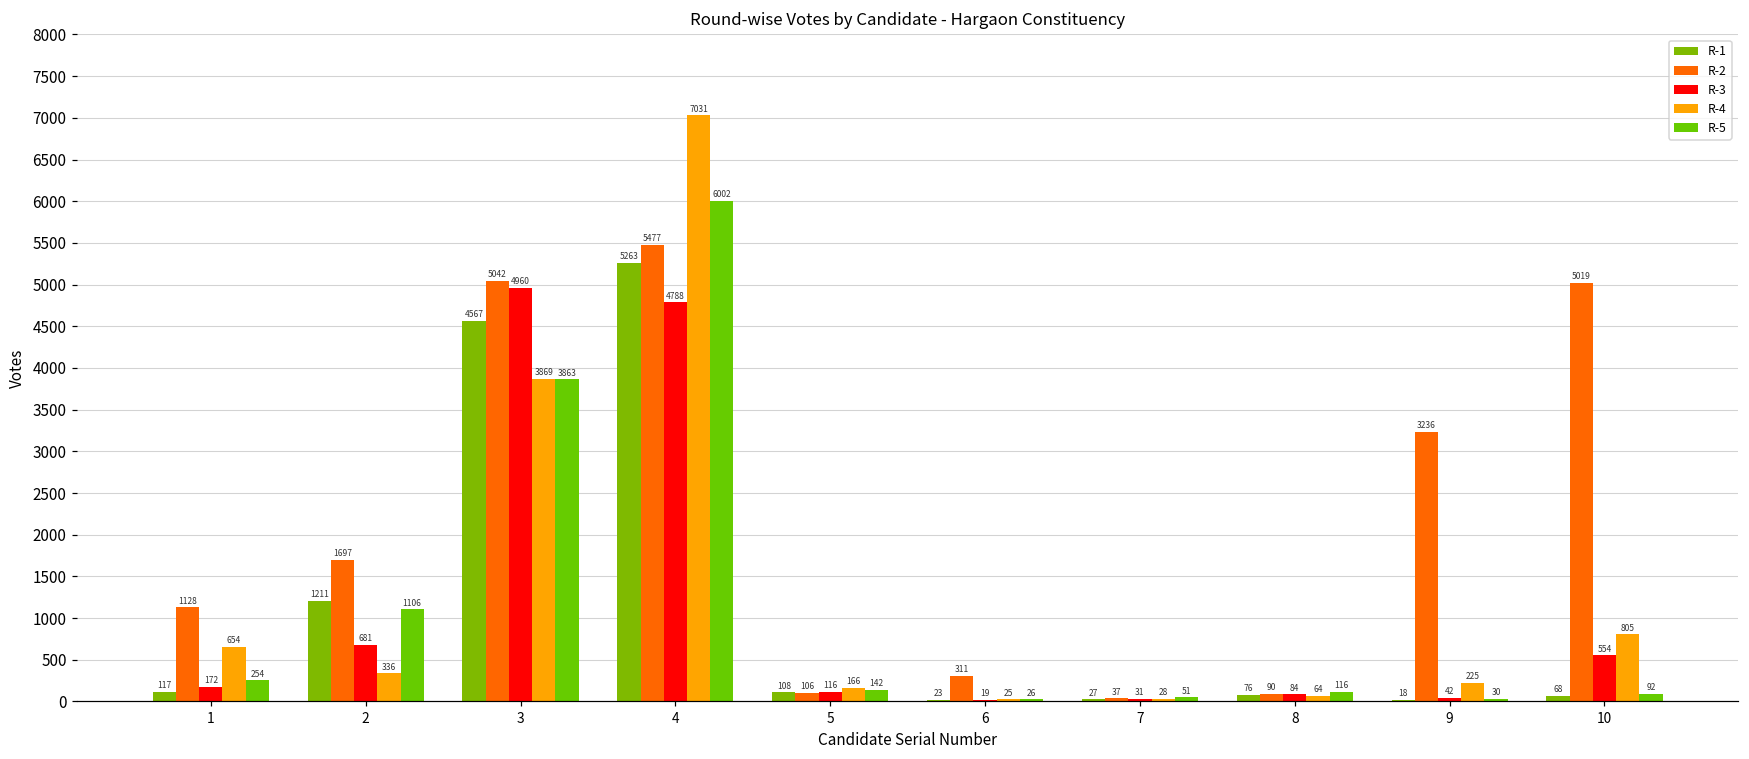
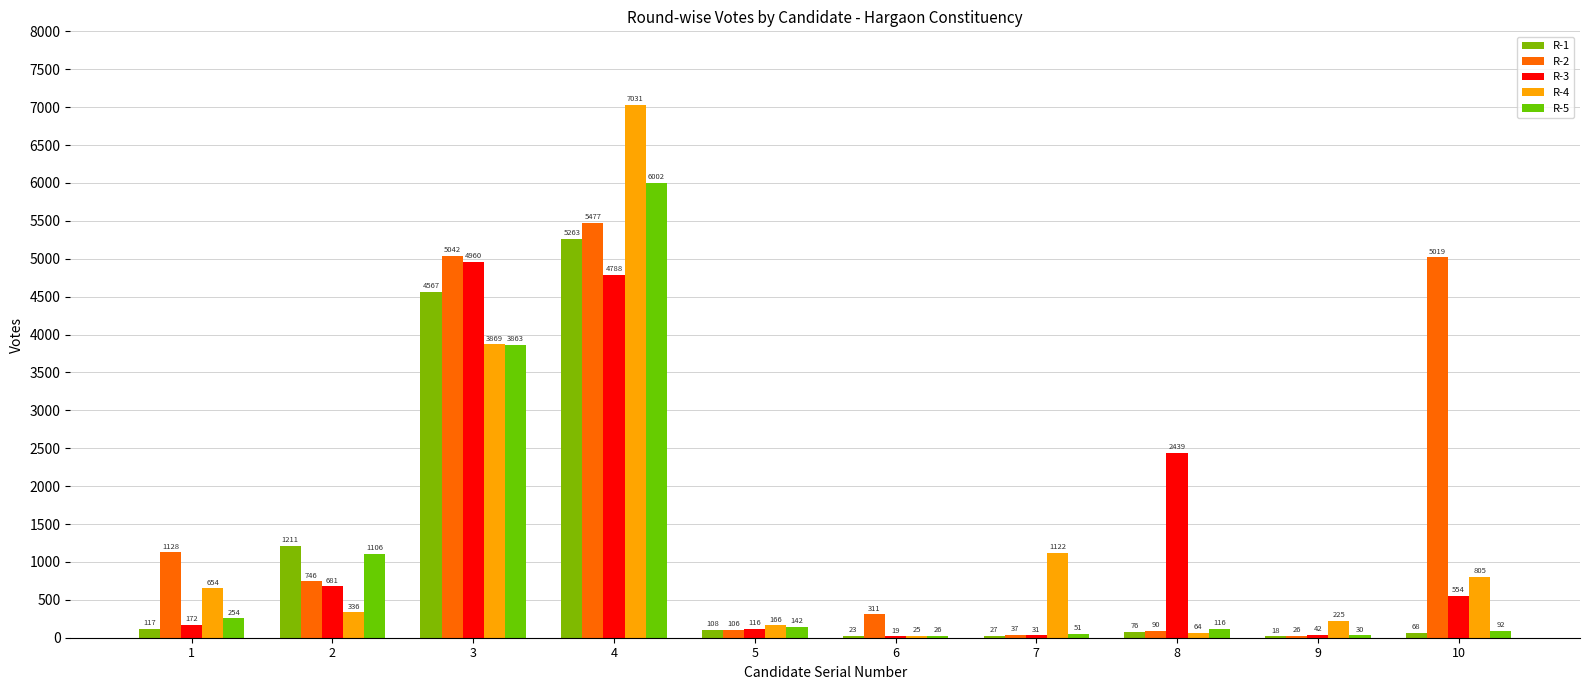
  {
    "R-2": {
      "1": 1128,
-     "2": 1697,
+     "2": 746,
      "3": 5042,
      "4": 5477,
      "5": 106,
      "6": 311,
      "7": 37,
      "8": 90,
-     "9": 3236,
+     "9": 26,
      "10": 5019
    },
    "R-3": {
      "1": 172,
      "2": 681,
      "3": 4960,
      "4": 4788,
      "5": 116,
      "6": 19,
      "7": 31,
-     "8": 84,
+     "8": 2439,
      "9": 42,
      "10": 554
    },
    "R-4": {
      "1": 654,
      "2": 336,
      "3": 3869,
      "4": 7031,
      "5": 166,
      "6": 25,
-     "7": 28,
+     "7": 1122,
      "8": 64,
      "9": 225,
      "10": 805
    }
  }
